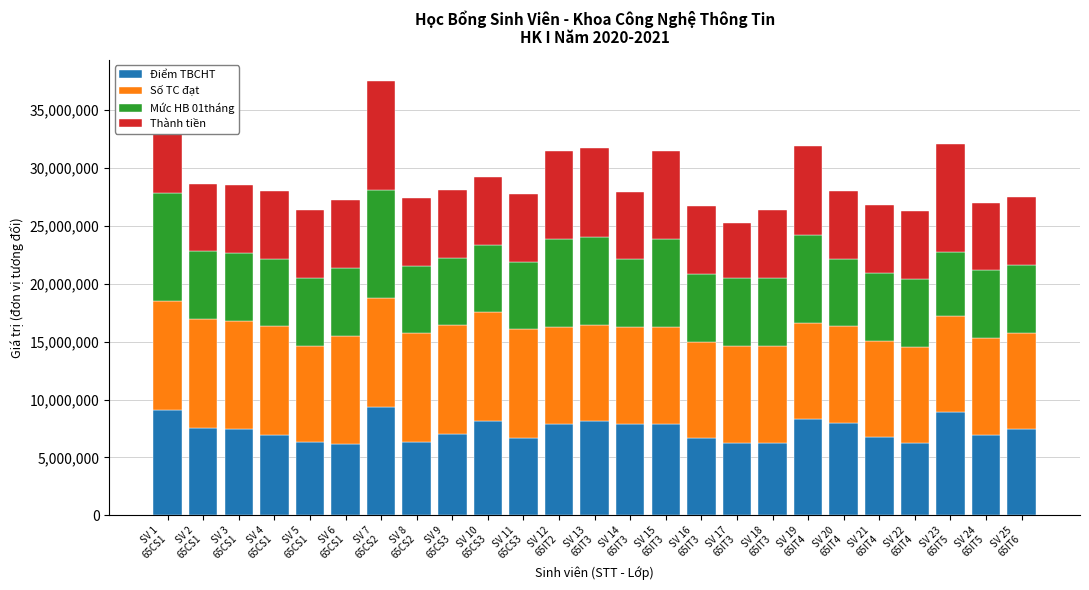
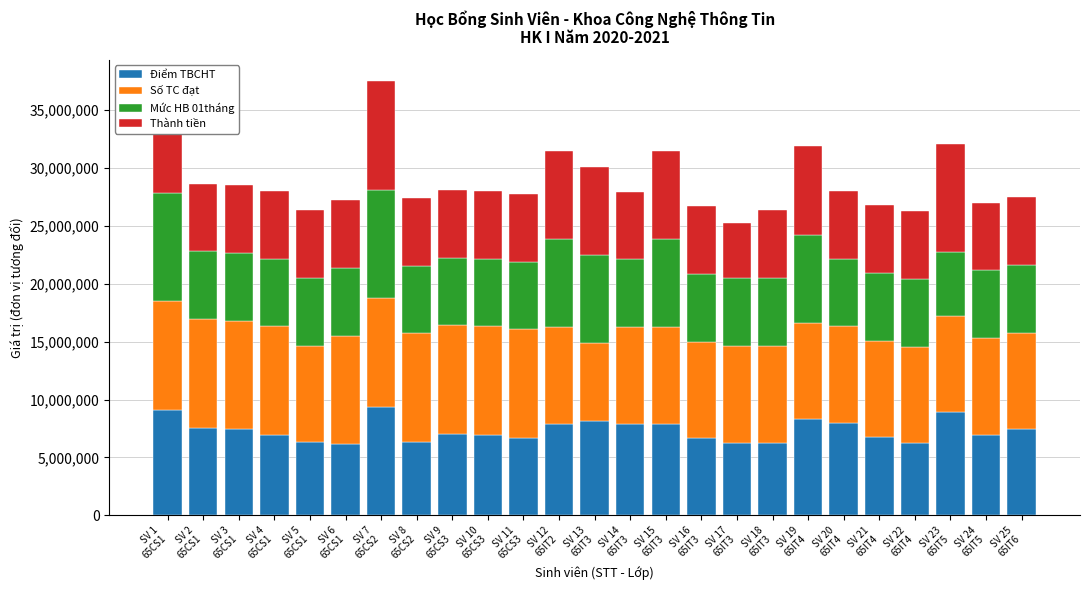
  {
    "Điểm TBCHT": {
      "SV 1 65CS1": "9,100,000",
      "SV 2 65CS1": "7,600,000",
      "SV 3 65CS1": "7,400,000",
      "SV 4 65CS1": "7,000,000",
      "SV 5 65CS1": "6,300,000",
      "SV 6 65CS1": "6,100,000",
      "SV 7 65CS2": "9,400,000",
      "SV 8 65CS2": "6,300,000",
      "SV 9 65CS3": "7,000,000",
-     "SV 10 65CS3": "8,200,000",
+     "SV 10 65CS3": "7,000,000",
      "SV 11 65CS3": "6,700,000",
      "SV 12 65IT2": "7,900,000",
      "SV 13 65IT3": "8,100,000",
      "SV 14 65IT3": "7,900,000",
      "SV 15 65IT3": "7,900,000",
      "SV 16 65IT3": "6,700,000",
      "SV 17 65IT3": "6,300,000",
      "SV 18 65IT3": "6,300,000",
      "SV 19 65IT4": "8,300,000",
      "SV 20 65IT4": "8,000,000",
      "SV 21 65IT4": "6,800,000",
      "SV 22 65IT4": "6,200,000",
      "SV 23 65IT5": "8,900,000",
      "SV 24 65IT5": "7,000,000",
      "SV 25 65IT6": "7,400,000"
    },
    "Số TC đạt": {
      "SV 1 65CS1": "9,400,000",
      "SV 2 65CS1": "9,400,000",
      "SV 3 65CS1": "9,400,000",
      "SV 4 65CS1": "9,400,000",
      "SV 5 65CS1": "8,300,000",
      "SV 6 65CS1": "9,400,000",
      "SV 7 65CS2": "9,400,000",
      "SV 8 65CS2": "9,400,000",
      "SV 9 65CS3": "9,400,000",
      "SV 10 65CS3": "9,400,000",
      "SV 11 65CS3": "9,400,000",
      "SV 12 65IT2": "8,300,000",
-     "SV 13 65IT3": "8,300,000",
+     "SV 13 65IT3": "6,800,000",
      "SV 14 65IT3": "8,300,000",
      "SV 15 65IT3": "8,300,000",
      "SV 16 65IT3": "8,300,000",
      "SV 17 65IT3": "8,300,000",
      "SV 18 65IT3": "8,300,000",
      "SV 19 65IT4": "8,300,000",
      "SV 20 65IT4": "8,300,000",
      "SV 21 65IT4": "8,300,000",
      "SV 22 65IT4": "8,300,000",
      "SV 23 65IT5": "8,300,000",
      "SV 24 65IT5": "8,300,000",
      "SV 25 65IT6": "8,300,000"
    },
    "Mức HB 01tháng": {
      "SV 1 65CS1": "9,400,000",
      "SV 2 65CS1": "5,900,000",
      "SV 3 65CS1": "5,900,000",
      "SV 4 65CS1": "5,900,000",
      "SV 5 65CS1": "5,900,000",
      "SV 6 65CS1": "5,900,000",
      "SV 7 65CS2": "9,400,000",
      "SV 8 65CS2": "5,900,000",
      "SV 9 65CS3": "5,900,000",
      "SV 10 65CS3": "5,900,000",
      "SV 11 65CS3": "5,900,000",
      "SV 12 65IT2": "7,600,000",
      "SV 13 65IT3": "7,600,000",
      "SV 14 65IT3": "5,900,000",
      "SV 15 65IT3": "7,600,000",
      "SV 16 65IT3": "5,900,000",
      "SV 17 65IT3": "5,900,000",
      "SV 18 65IT3": "5,900,000",
      "SV 19 65IT4": "7,600,000",
      "SV 20 65IT4": "5,900,000",
      "SV 21 65IT4": "5,900,000",
      "SV 22 65IT4": "5,900,000",
      "SV 23 65IT5": "5,500,000",
      "SV 24 65IT5": "5,900,000",
      "SV 25 65IT6": "5,900,000"
    },
    "Thành tiền": {
      "SV 2 65CS1": "5,900,000",
      "SV 3 65CS1": "5,900,000",
      "SV 4 65CS1": "5,900,000",
      "SV 5 65CS1": "5,900,000",
      "SV 6 65CS1": "5,900,000",
      "SV 7 65CS2": "9,400,000",
      "SV 8 65CS2": "5,900,000",
      "SV 9 65CS3": "5,900,000",
      "SV 10 65CS3": "5,900,000",
      "SV 11 65CS3": "5,900,000",
      "SV 12 65IT2": "7,600,000",
      "SV 13 65IT3": "7,600,000",
      "SV 14 65IT3": "5,900,000",
      "SV 15 65IT3": "7,600,000",
      "SV 16 65IT3": "5,900,000",
      "SV 17 65IT3": "4,800,000",
      "SV 18 65IT3": "5,900,000",
      "SV 19 65IT4": "7,600,000",
      "SV 20 65IT4": "5,900,000",
      "SV 21 65IT4": "5,900,000",
      "SV 22 65IT4": "5,900,000",
      "SV 23 65IT5": "9,400,000",
      "SV 24 65IT5": "5,900,000",
      "SV 25 65IT6": "5,900,000"
    }
  }
